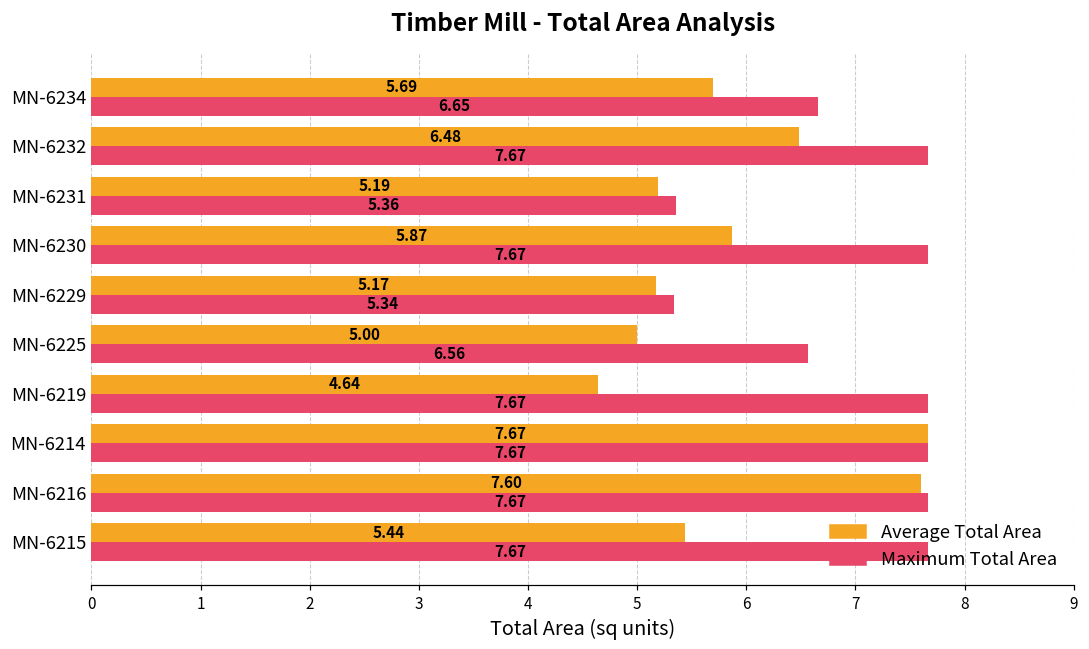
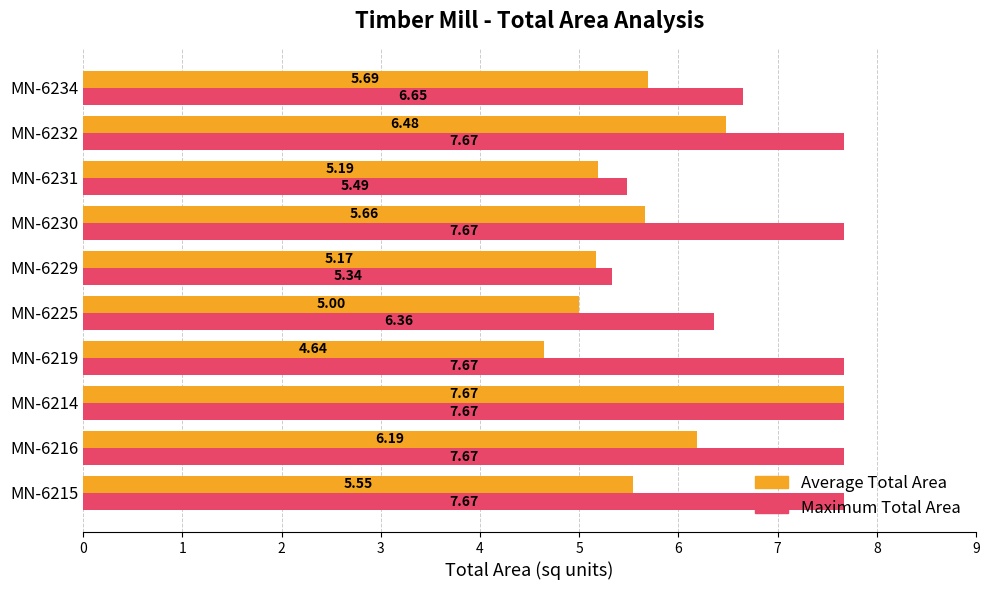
  {
    "Average Total Area": {
      "MN-6234": 5.69,
      "MN-6232": 6.48,
      "MN-6231": 5.19,
-     "MN-6230": 5.87,
+     "MN-6230": 5.66,
      "MN-6229": 5.17,
      "MN-6225": 5.00,
      "MN-6219": 4.64,
      "MN-6214": 7.67,
-     "MN-6216": 7.60,
-     "MN-6215": 5.44
+     "MN-6216": 6.19,
+     "MN-6215": 5.55
    },
    "Maximum Total Area": {
      "MN-6234": 6.65,
      "MN-6232": 7.67,
-     "MN-6231": 5.36,
+     "MN-6231": 5.49,
      "MN-6230": 7.67,
      "MN-6229": 5.34,
-     "MN-6225": 6.56,
+     "MN-6225": 6.36,
      "MN-6219": 7.67,
      "MN-6214": 7.67,
      "MN-6216": 7.67,
      "MN-6215": 7.67
    }
  }
